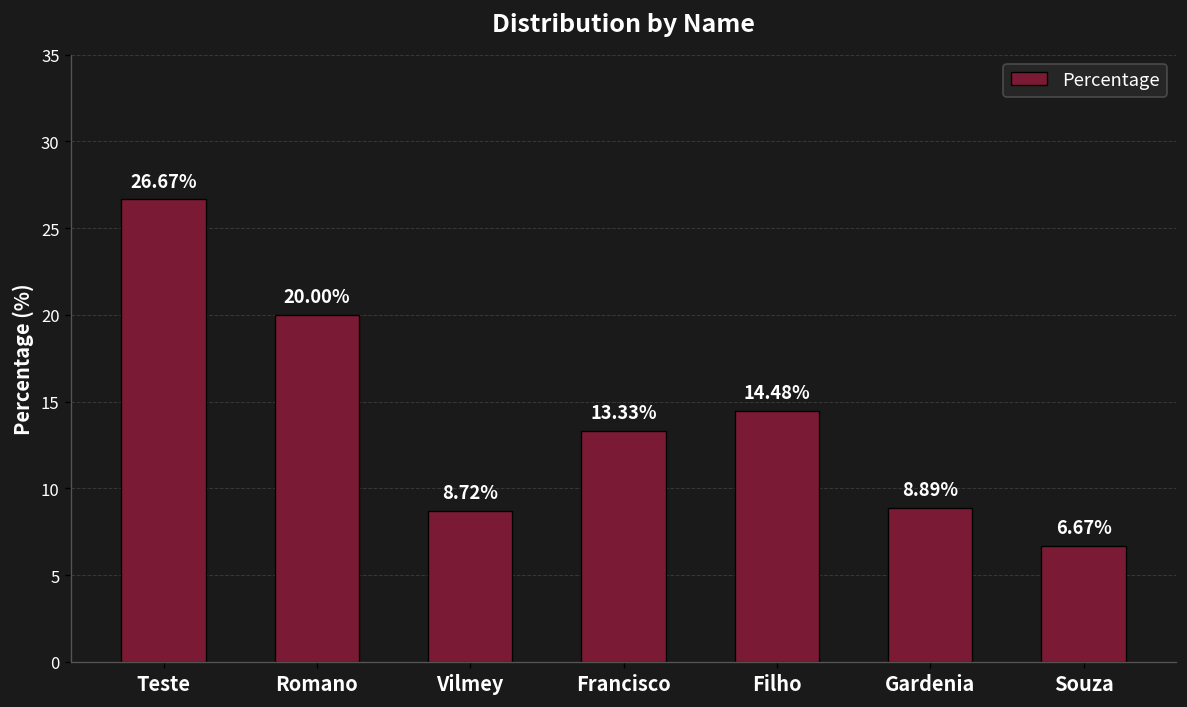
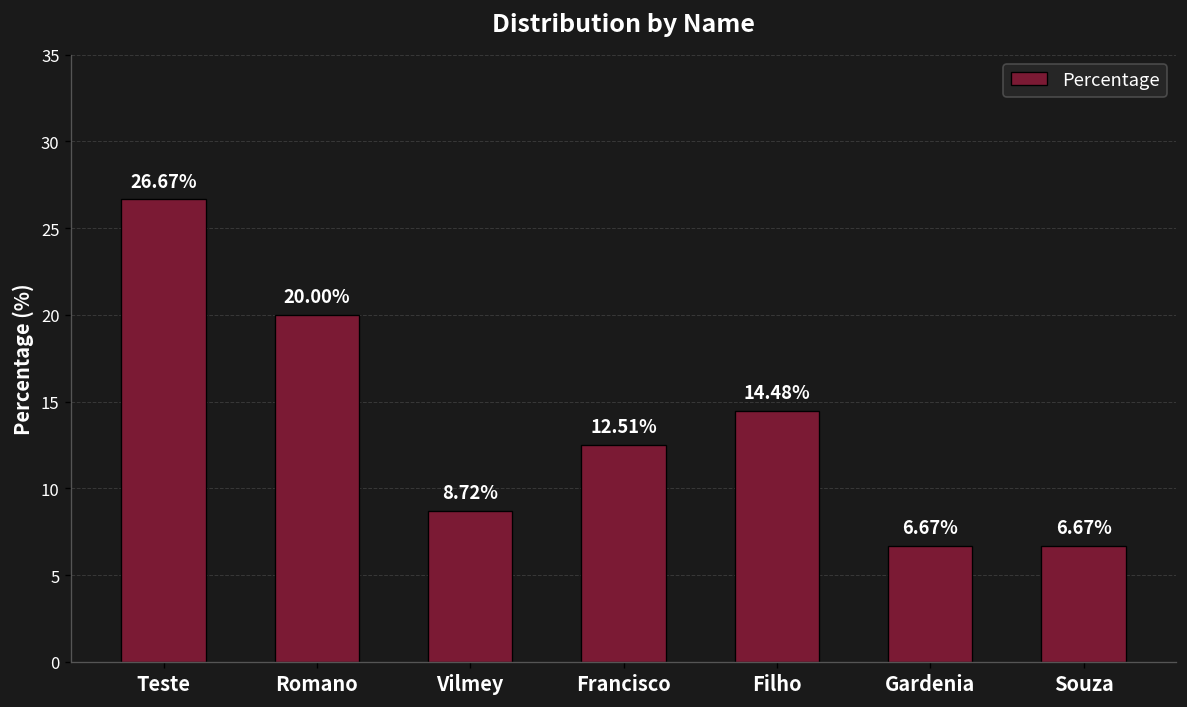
  {
    "Teste": "26.67%",
    "Romano": "20.00%",
    "Vilmey": "8.72%",
-   "Francisco": "13.33%",
+   "Francisco": "12.51%",
    "Filho": "14.48%",
-   "Gardenia": "8.89%",
+   "Gardenia": "6.67%",
    "Souza": "6.67%"
  }
